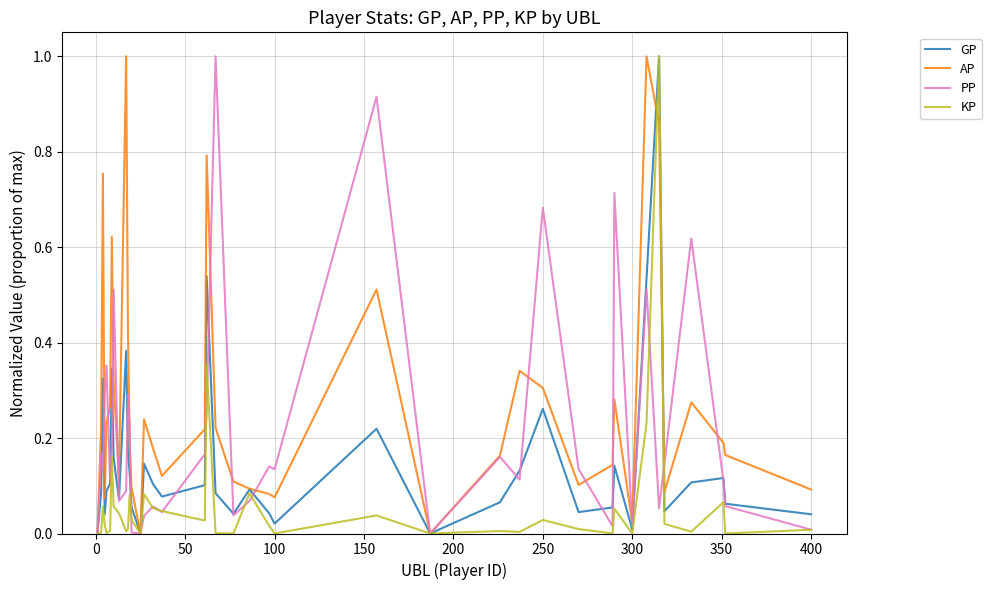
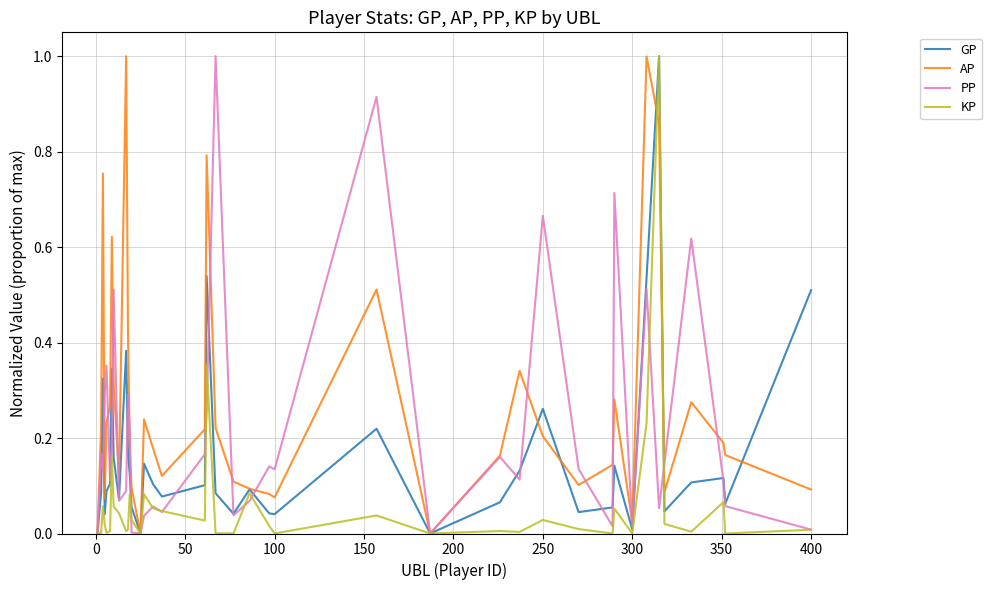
  {
    "GP": {
-     "100": 0.02,
+     "100": 0.04,
      "250": 0.26,
      "300": 0.01,
-     "400": 0.04
+     "400": 0.51
    },
    "AP": {
      "100": 0.08,
-     "250": 0.31,
+     "250": 0.20,
      "300": 0.02,
      "400": 0.09
    },
    "PP": {
      "100": 0.13,
-     "250": 0.68,
+     "250": 0.67,
      "300": 0.02
    },
    "KP": {
      "100": 0.00,
      "250": 0.03,
      "300": 0.00
    }
  }
